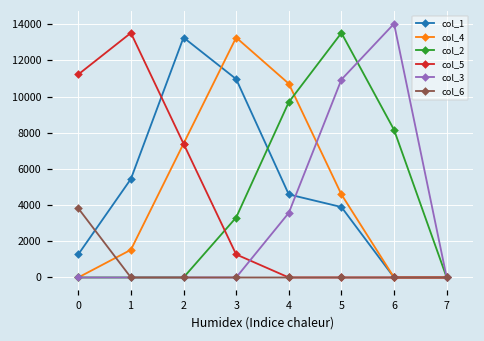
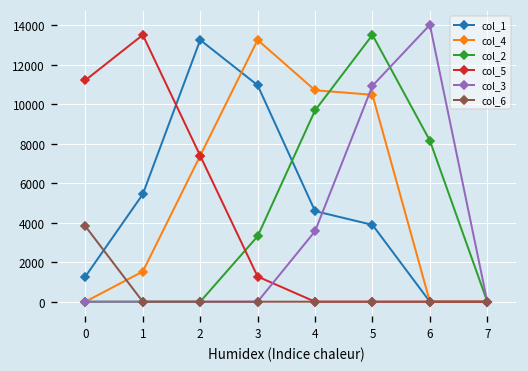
  {
    "col_1": {
      "0": 1300,
      "1": 5400,
      "2": 13300,
      "3": 11000,
      "4": 4600,
      "5": 3900
    },
    "col_4": {
      "1": 1500,
      "3": 13300,
      "4": 10700,
-     "5": 4600
+     "5": 10500
    },
    "col_2": {
      "3": 3300,
      "4": 9700,
      "5": 13500,
      "6": 8200
    },
    "col_5": {
      "0": 11200,
      "1": 13500,
      "3": 1300
    },
    "col_3": {
      "4": 3600,
      "5": 10900,
      "6": 14000
    },
    "col_6": {
      "0": 3800
    }
  }
